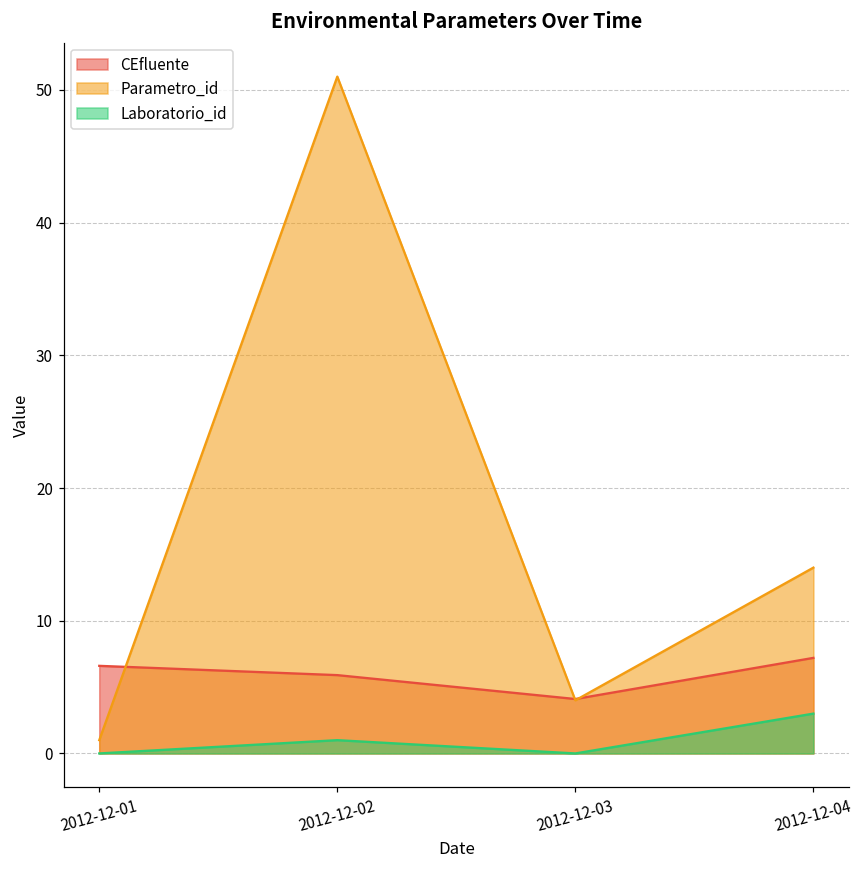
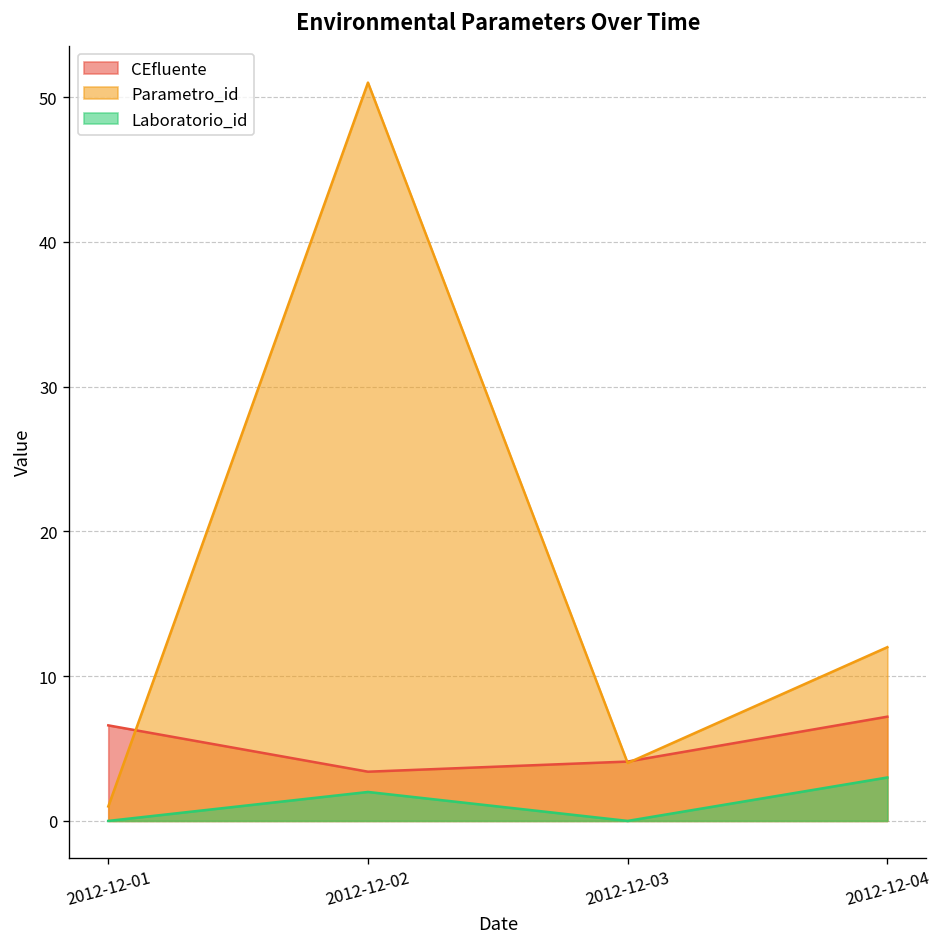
  {
    "CEfluente": {
      "2012-12-01": 6.6,
-     "2012-12-02": 5.9,
+     "2012-12-02": 3.4,
      "2012-12-04": 7.2
    },
    "Parametro_id": {
      "2012-12-01": 1,
      "2012-12-02": 51,
-     "2012-12-04": 14
+     "2012-12-04": 12
    },
    "Laboratorio_id": {
      "2012-12-01": 0,
-     "2012-12-02": 1,
+     "2012-12-02": 2,
      "2012-12-03": 0,
      "2012-12-04": 3
    }
  }
